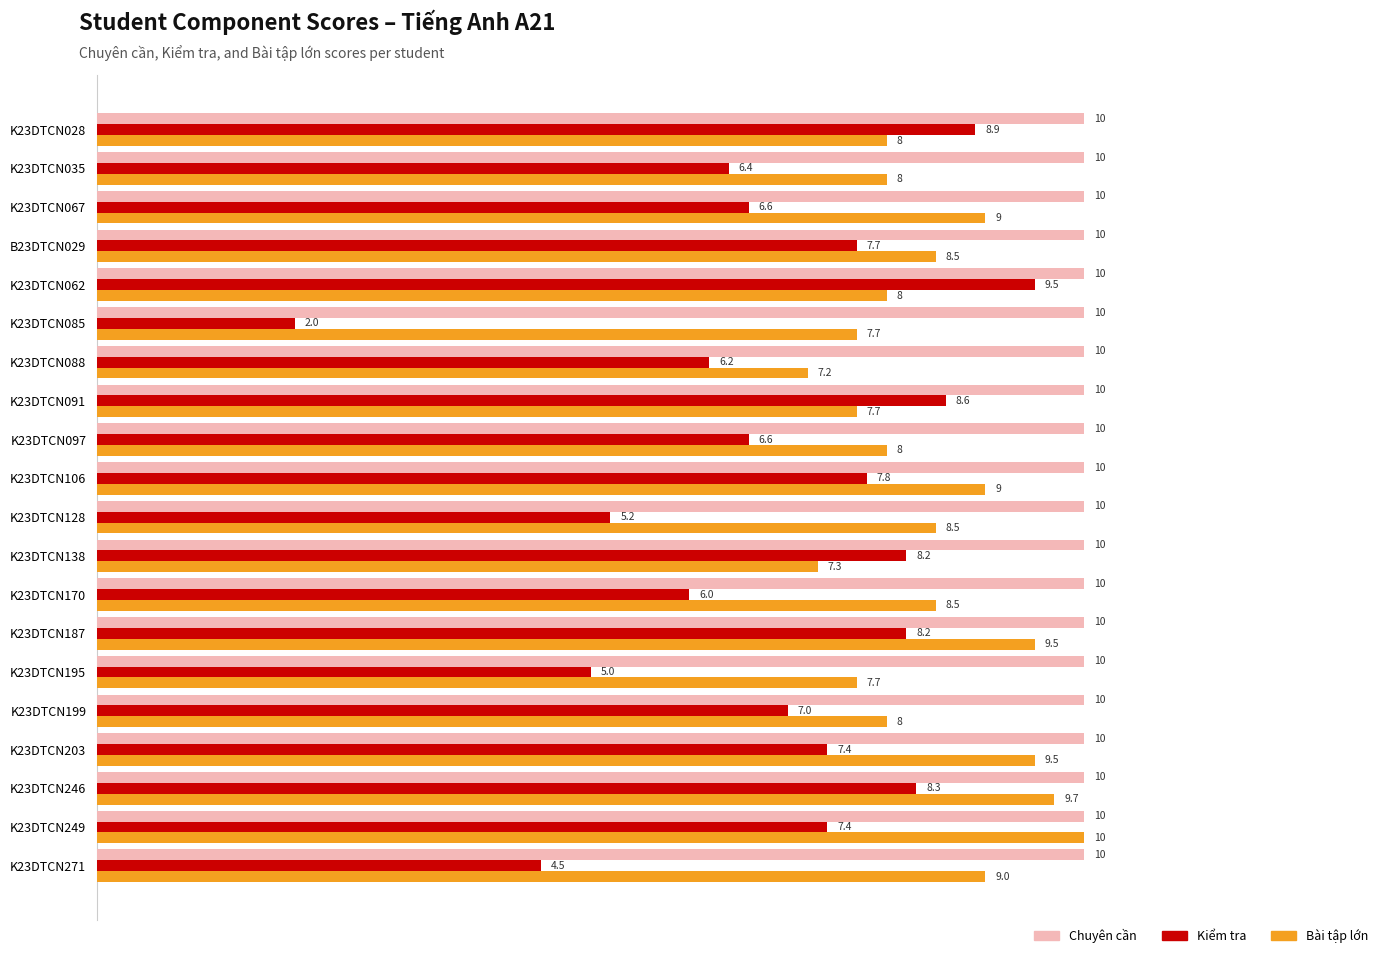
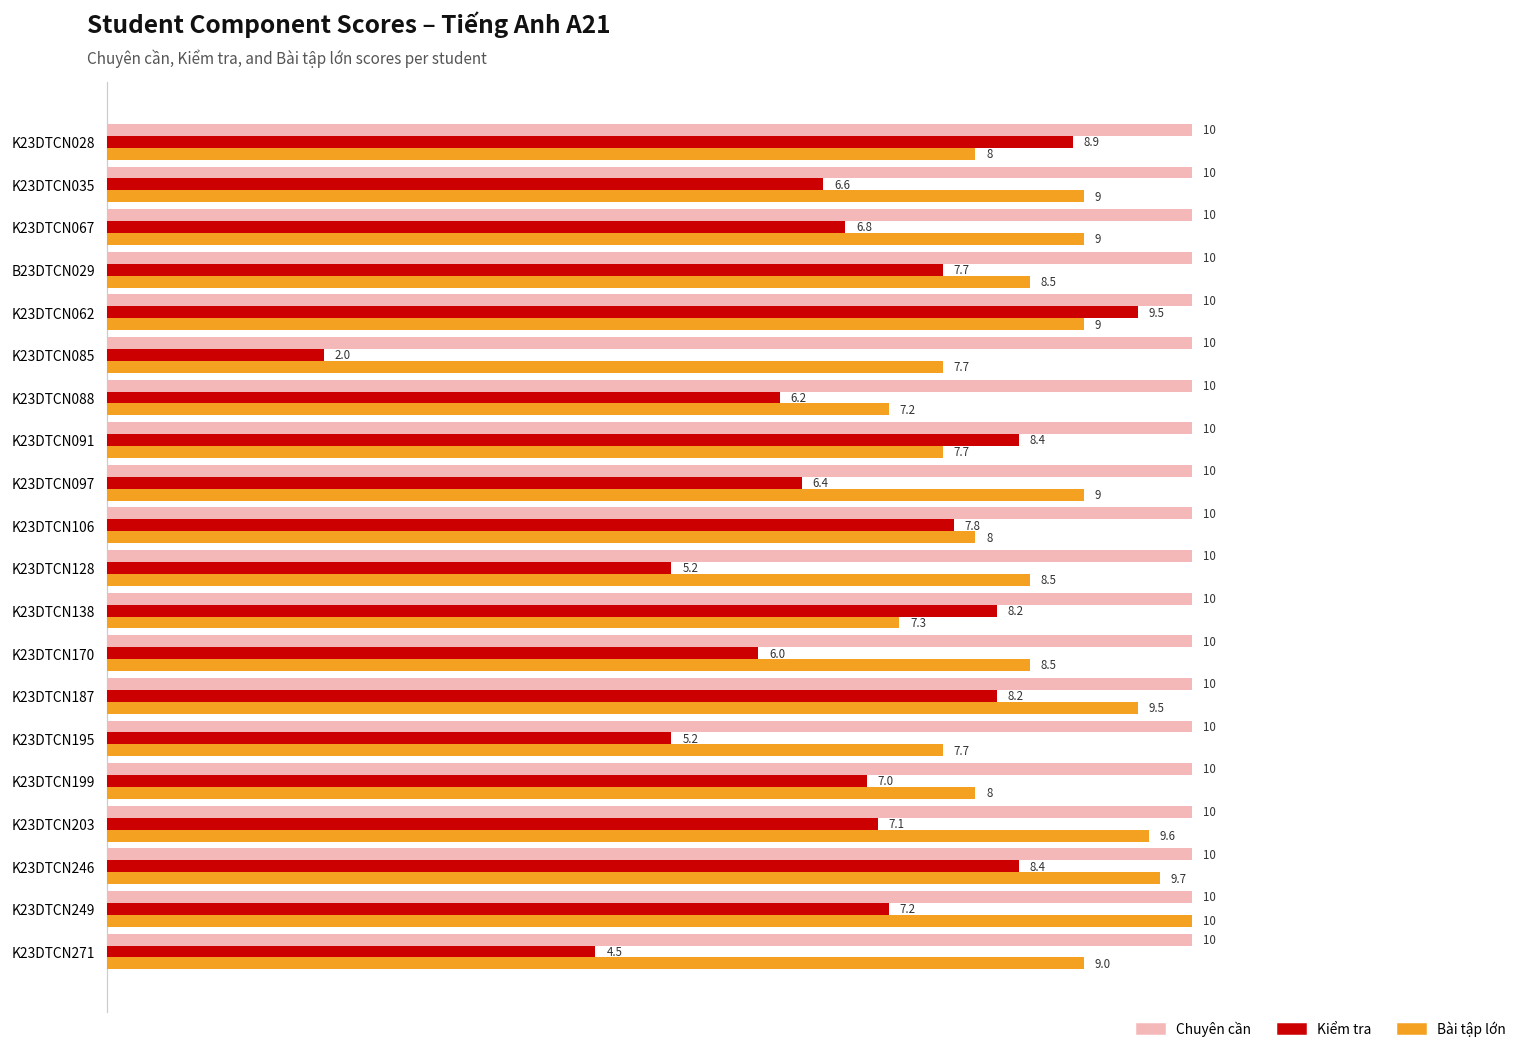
  {
    "Chuyên cần": {
      "K23DTCN028": 10,
      "K23DTCN035": 10,
      "K23DTCN067": 10,
      "B23DTCN029": 10,
      "K23DTCN062": 10,
      "K23DTCN085": 10,
      "K23DTCN088": 10,
      "K23DTCN091": 10,
      "K23DTCN097": 10,
      "K23DTCN106": 10,
      "K23DTCN128": 10,
      "K23DTCN138": 10,
      "K23DTCN170": 10,
      "K23DTCN187": 10,
      "K23DTCN195": 10,
      "K23DTCN199": 10,
      "K23DTCN203": 10,
      "K23DTCN246": 10,
      "K23DTCN249": 10,
      "K23DTCN271": 10
    },
    "Kiểm tra": {
      "K23DTCN028": 8.9,
-     "K23DTCN035": 6.4,
-     "K23DTCN067": 6.6,
+     "K23DTCN035": 6.6,
+     "K23DTCN067": 6.8,
      "B23DTCN029": 7.7,
      "K23DTCN062": 9.5,
      "K23DTCN085": 2.0,
      "K23DTCN088": 6.2,
-     "K23DTCN091": 8.6,
-     "K23DTCN097": 6.6,
+     "K23DTCN091": 8.4,
+     "K23DTCN097": 6.4,
      "K23DTCN106": 7.8,
      "K23DTCN128": 5.2,
      "K23DTCN138": 8.2,
      "K23DTCN170": 6.0,
      "K23DTCN187": 8.2,
-     "K23DTCN195": 5.0,
+     "K23DTCN195": 5.2,
      "K23DTCN199": 7.0,
-     "K23DTCN203": 7.4,
-     "K23DTCN246": 8.3,
-     "K23DTCN249": 7.4,
+     "K23DTCN203": 7.1,
+     "K23DTCN246": 8.4,
+     "K23DTCN249": 7.2,
      "K23DTCN271": 4.5
    },
    "Bài tập lớn": {
      "K23DTCN028": 8,
-     "K23DTCN035": 8,
+     "K23DTCN035": 9,
      "K23DTCN067": 9,
      "B23DTCN029": 8.5,
-     "K23DTCN062": 8,
+     "K23DTCN062": 9,
      "K23DTCN085": 7.7,
      "K23DTCN088": 7.2,
      "K23DTCN091": 7.7,
-     "K23DTCN097": 8,
-     "K23DTCN106": 9,
+     "K23DTCN097": 9,
+     "K23DTCN106": 8,
      "K23DTCN128": 8.5,
      "K23DTCN138": 7.3,
      "K23DTCN170": 8.5,
      "K23DTCN187": 9.5,
      "K23DTCN195": 7.7,
      "K23DTCN199": 8,
-     "K23DTCN203": 9.5,
+     "K23DTCN203": 9.6,
      "K23DTCN246": 9.7,
      "K23DTCN249": 10,
      "K23DTCN271": 9.0
    }
  }
